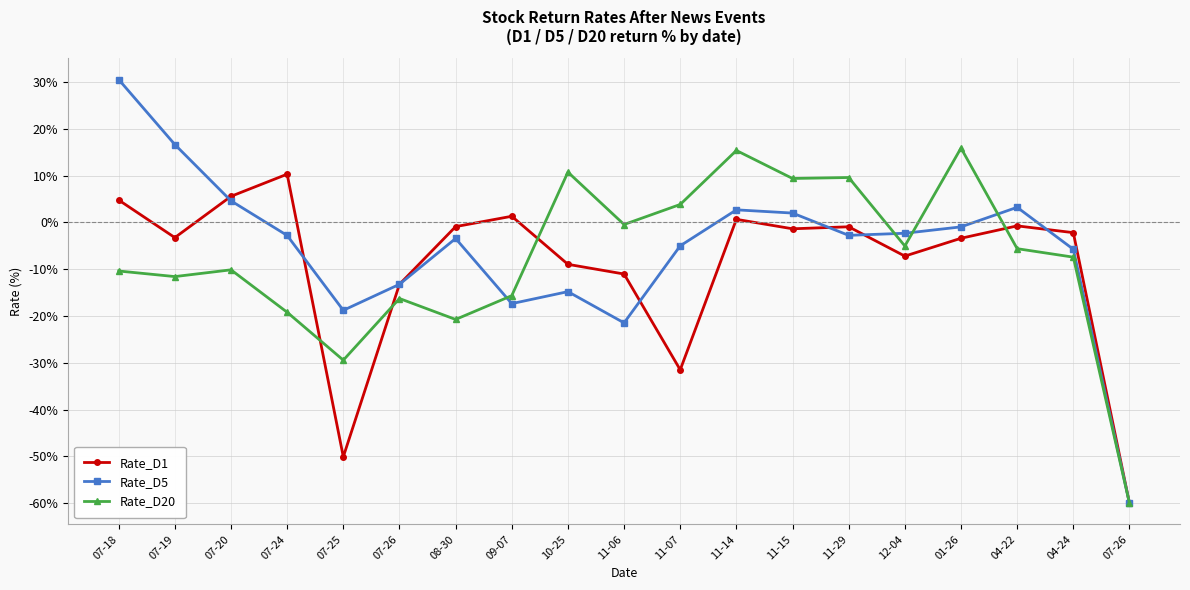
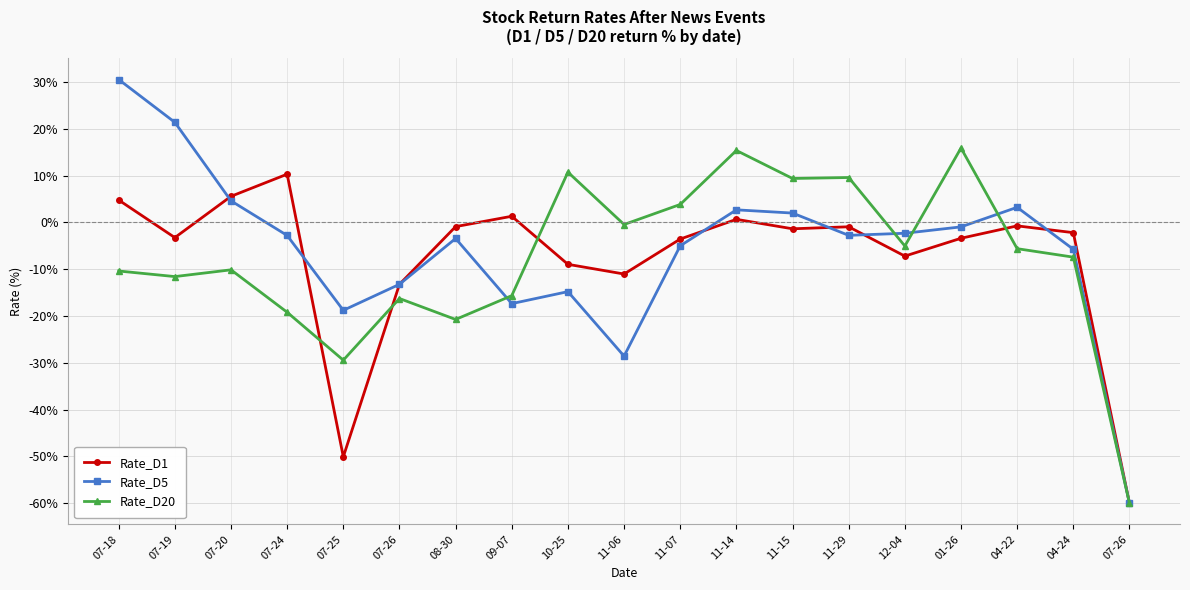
  {
    "Rate_D1": {
      "07-18": "5%",
      "07-19": "-3%",
      "07-20": "6%",
      "07-24": "10%",
      "07-25": "-50%",
      "08-30": "-1%",
      "09-07": "1%",
      "10-25": "-9%",
      "11-06": "-11%",
-     "11-07": "-31%",
+     "11-07": "-4%",
      "11-14": "1%",
      "11-15": "-1%",
      "11-29": "-1%",
      "12-04": "-7%",
      "01-26": "-3%",
      "04-22": "-1%",
      "04-24": "-2%"
    },
    "Rate_D5": {
      "07-18": "31%",
-     "07-19": "17%",
+     "07-19": "21%",
      "07-20": "5%",
      "07-24": "-3%",
      "07-25": "-19%",
      "08-30": "-3%",
      "09-07": "-17%",
      "10-25": "-15%",
-     "11-06": "-21%",
+     "11-06": "-29%",
      "11-07": "-5%",
      "11-14": "3%",
      "11-15": "2%",
      "11-29": "-3%",
      "12-04": "-2%",
      "01-26": "-1%",
      "04-22": "3%",
      "04-24": "-6%"
    },
    "Rate_D20": {
      "07-18": "-10%",
      "07-19": "-12%",
      "07-20": "-10%",
      "07-24": "-19%",
      "07-25": "-29%",
      "08-30": "-21%",
      "09-07": "-16%",
      "10-25": "11%",
      "11-06": "0%",
      "11-07": "4%",
      "11-14": "15%",
      "11-15": "9%",
      "11-29": "10%",
      "12-04": "-5%",
      "01-26": "16%",
      "04-22": "-6%",
      "04-24": "-7%"
    }
  }
